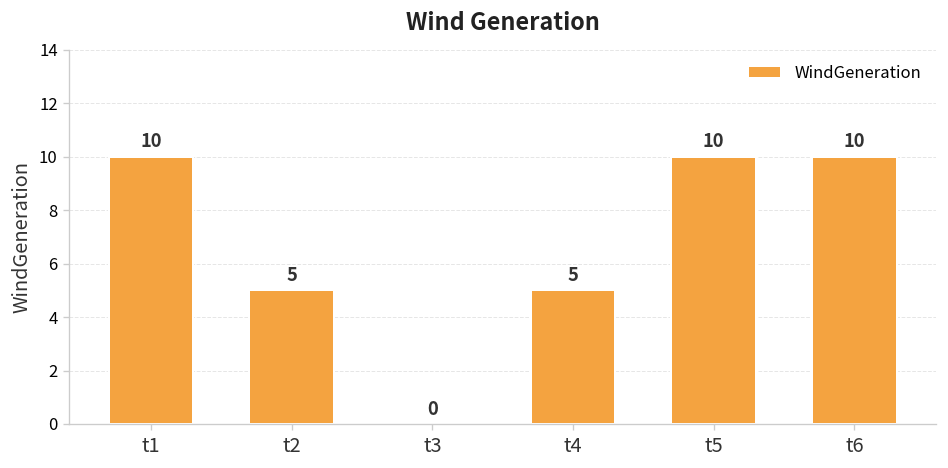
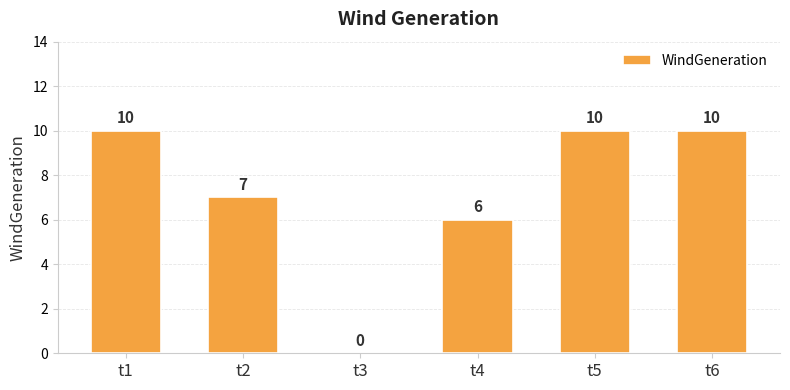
  {
    "t1": 10,
-   "t2": 5,
+   "t2": 7,
    "t3": 0,
-   "t4": 5,
+   "t4": 6,
    "t5": 10,
    "t6": 10
  }
